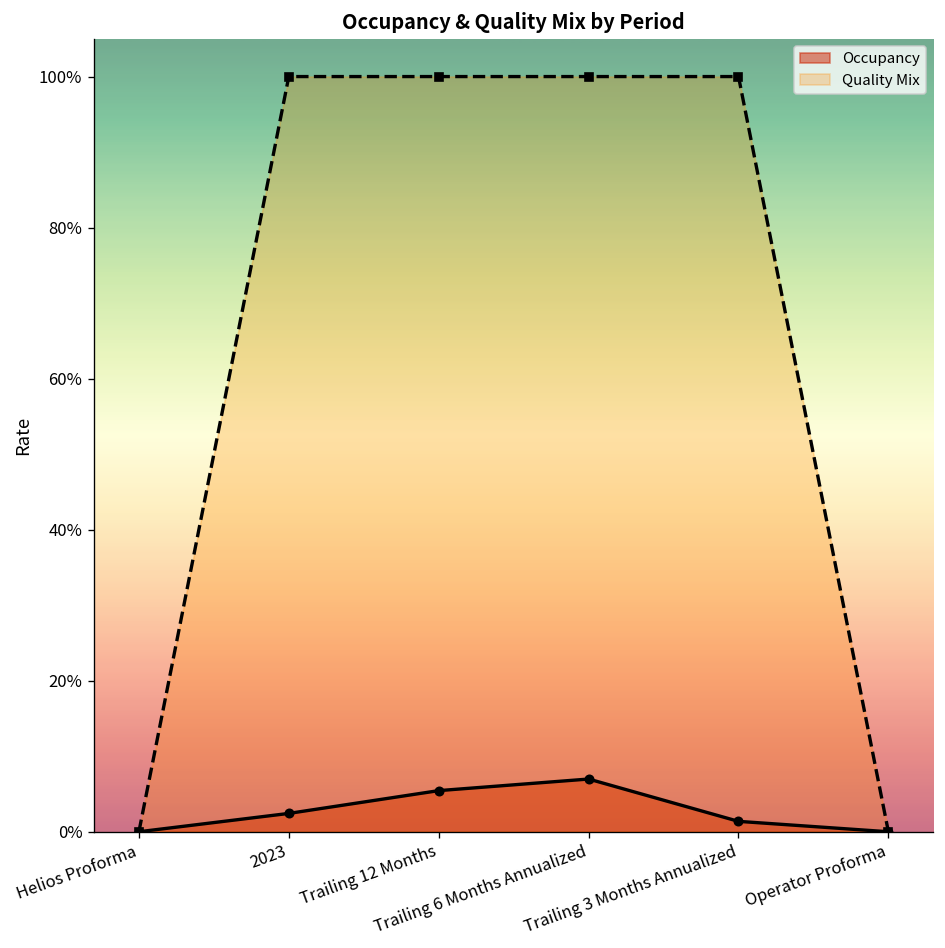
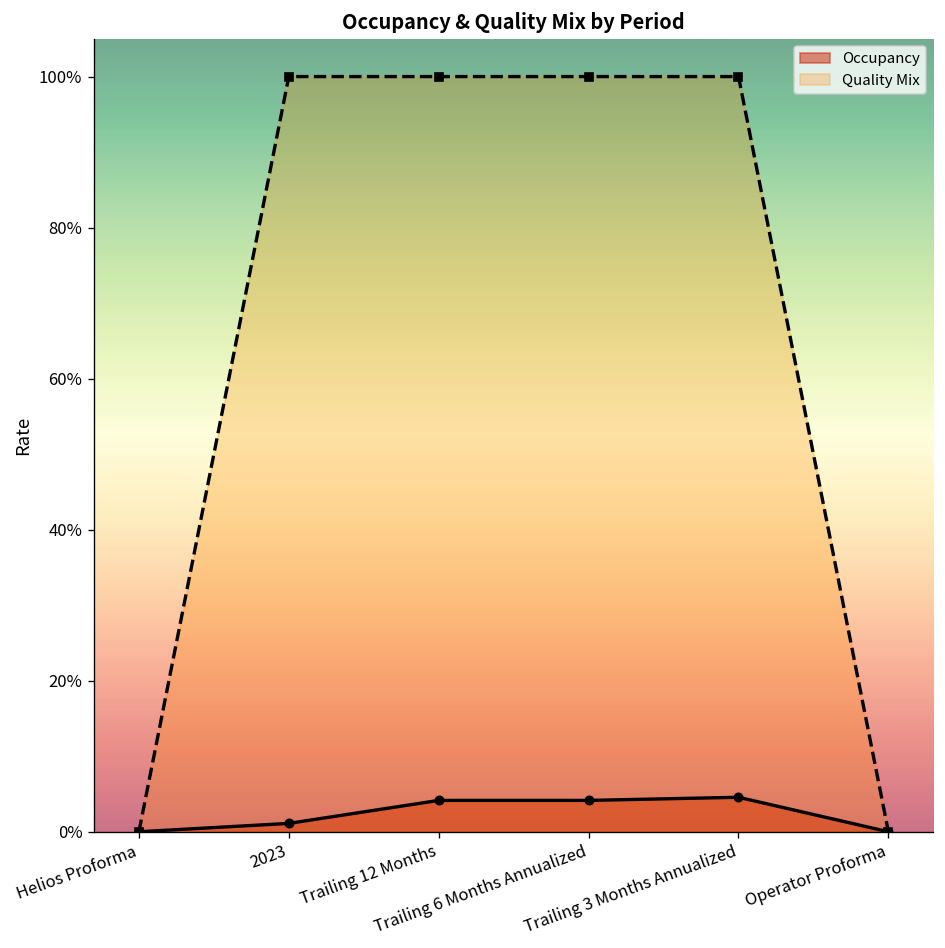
  {
    "Occupancy": {
-     "2023": "2%",
-     "Trailing 12 Months": "5%",
-     "Trailing 6 Months Annualized": "7%",
-     "Trailing 3 Months Annualized": "1%"
+     "2023": "1%",
+     "Trailing 12 Months": "4%",
+     "Trailing 6 Months Annualized": "4%",
+     "Trailing 3 Months Annualized": "5%"
    },
    "Quality Mix": {
      "2023": "100%",
      "Trailing 12 Months": "100%",
      "Trailing 6 Months Annualized": "100%",
      "Trailing 3 Months Annualized": "100%"
    }
  }
